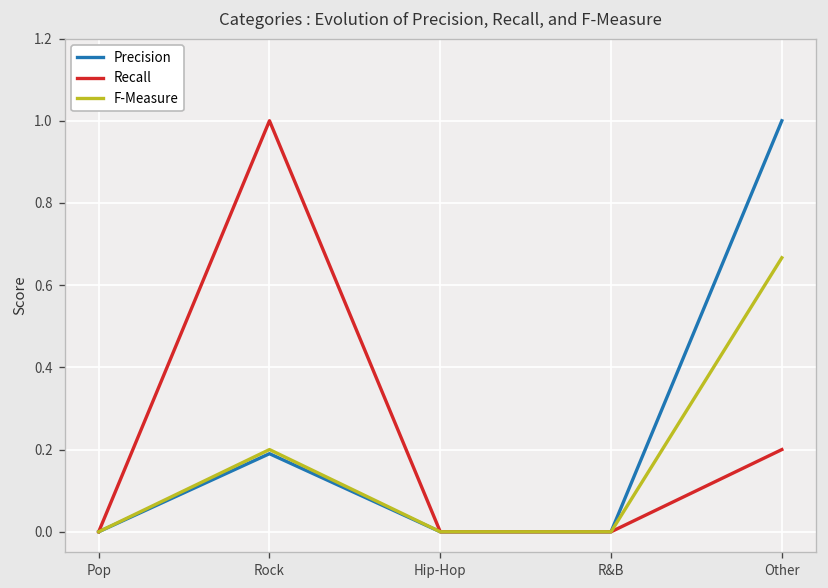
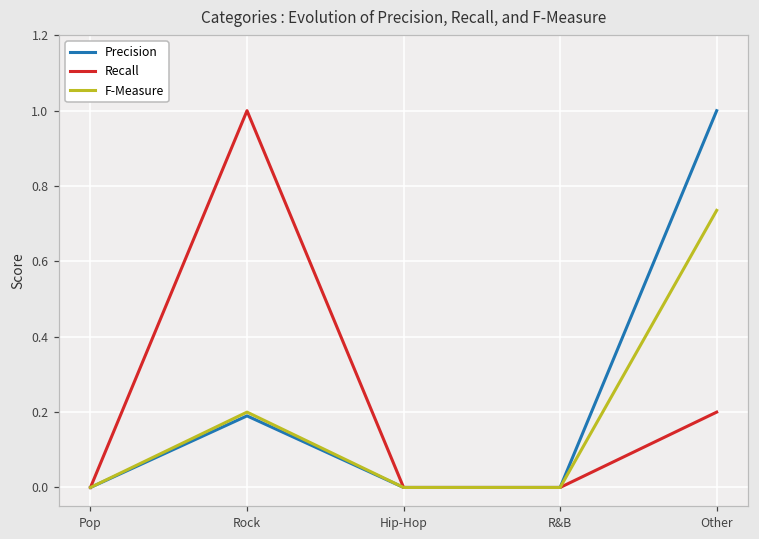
  {
    "Precision": {
      "Rock": 0.19,
      "Other": 1.00
    },
    "Recall": {
      "Rock": 1.00,
      "Other": 0.20
    },
    "F-Measure": {
      "Rock": 0.20,
-     "Other": 0.67
+     "Other": 0.74
    }
  }
